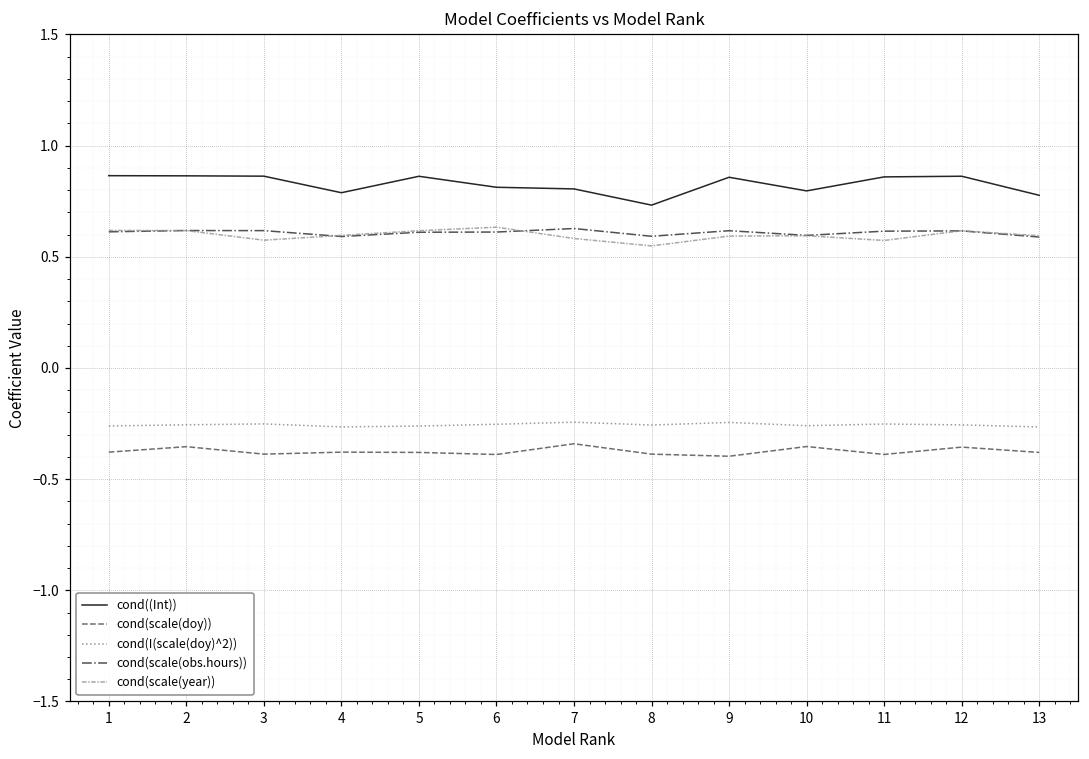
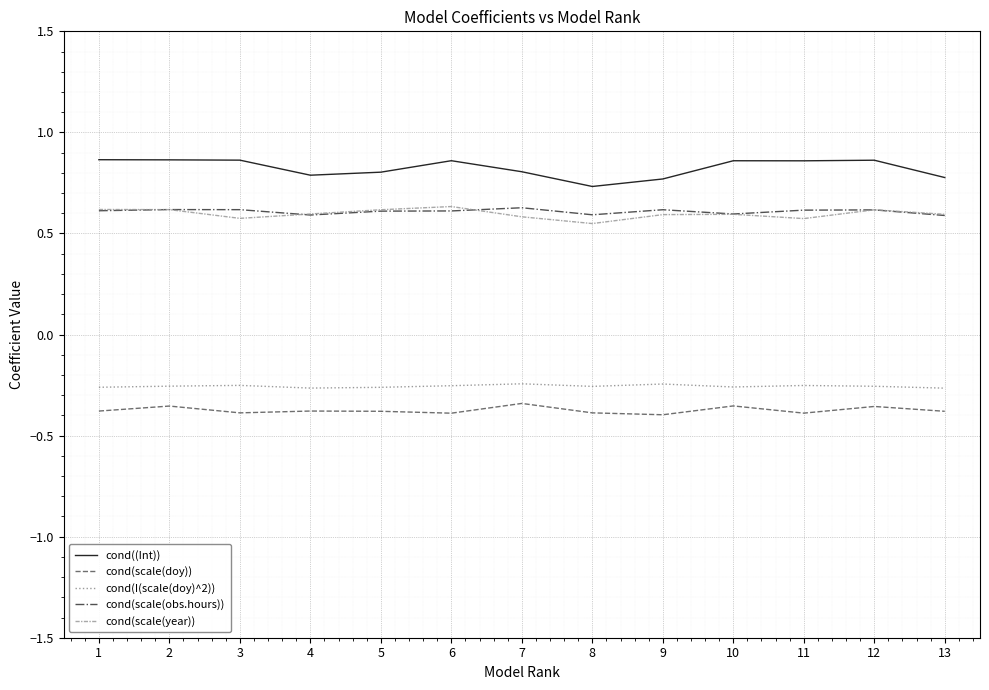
  {
    "cond((Int))": {
      "1": 0.86,
      "2": 0.86,
      "3": 0.86,
      "4": 0.79,
-     "5": 0.86,
-     "6": 0.81,
+     "5": 0.80,
+     "6": 0.86,
      "7": 0.81,
      "8": 0.73,
-     "9": 0.86,
-     "10": 0.80,
+     "9": 0.77,
+     "10": 0.86,
      "11": 0.86,
      "12": 0.86,
      "13": 0.78
    }
  }
